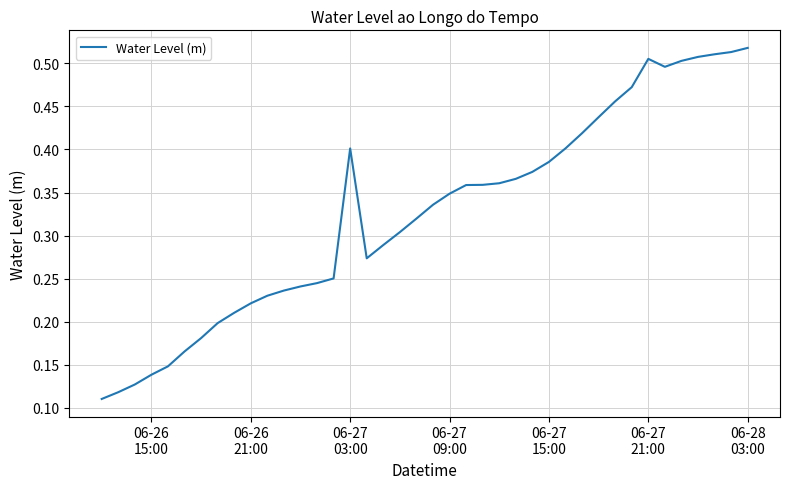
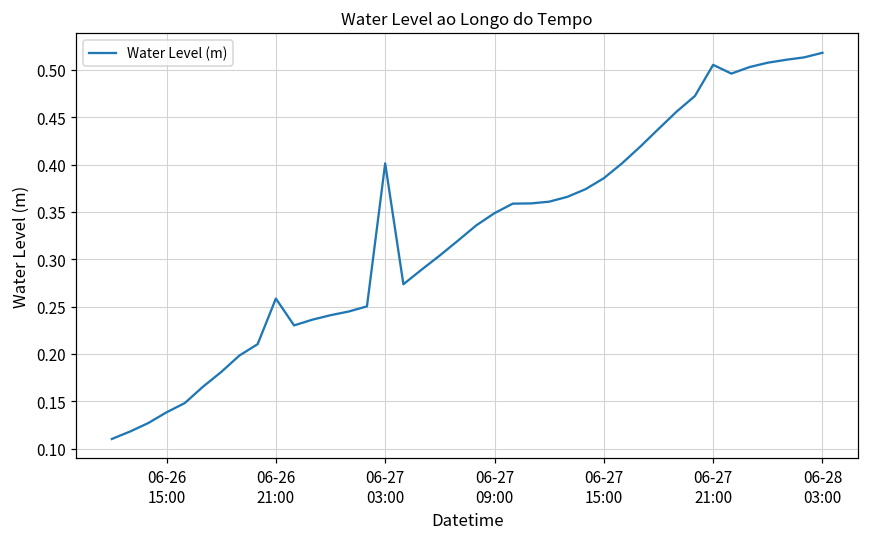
  {
    "06-26 15:00": 0.14,
-   "06-26 21:00": 0.22,
+   "06-26 21:00": 0.26,
    "06-27 03:00": 0.40,
    "06-27 09:00": 0.35,
    "06-27 15:00": 0.39,
    "06-27 21:00": 0.51,
    "06-28 03:00": 0.52
  }
